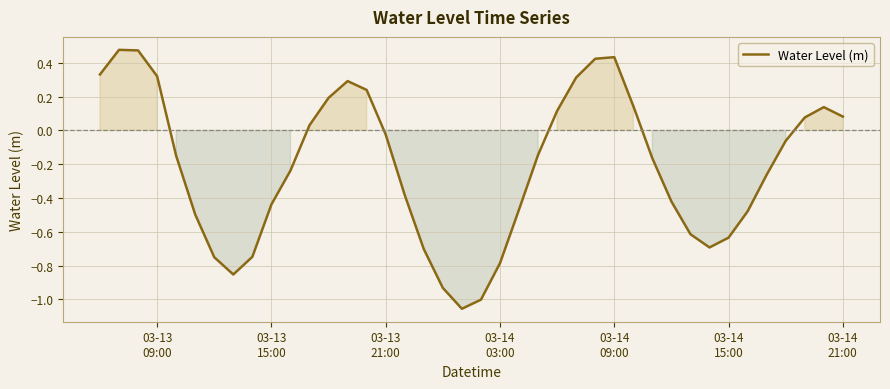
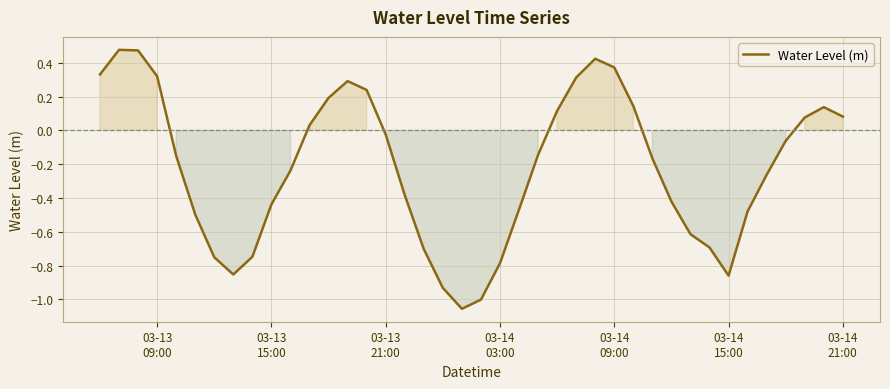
  {
    "03-13 09:00": 0.32,
    "03-13 15:00": -0.44,
    "03-13 21:00": -0.02,
    "03-14 03:00": -0.79,
-   "03-14 09:00": 0.43,
-   "03-14 15:00": -0.63,
+   "03-14 09:00": 0.37,
+   "03-14 15:00": -0.86,
    "03-14 21:00": 0.08
  }
